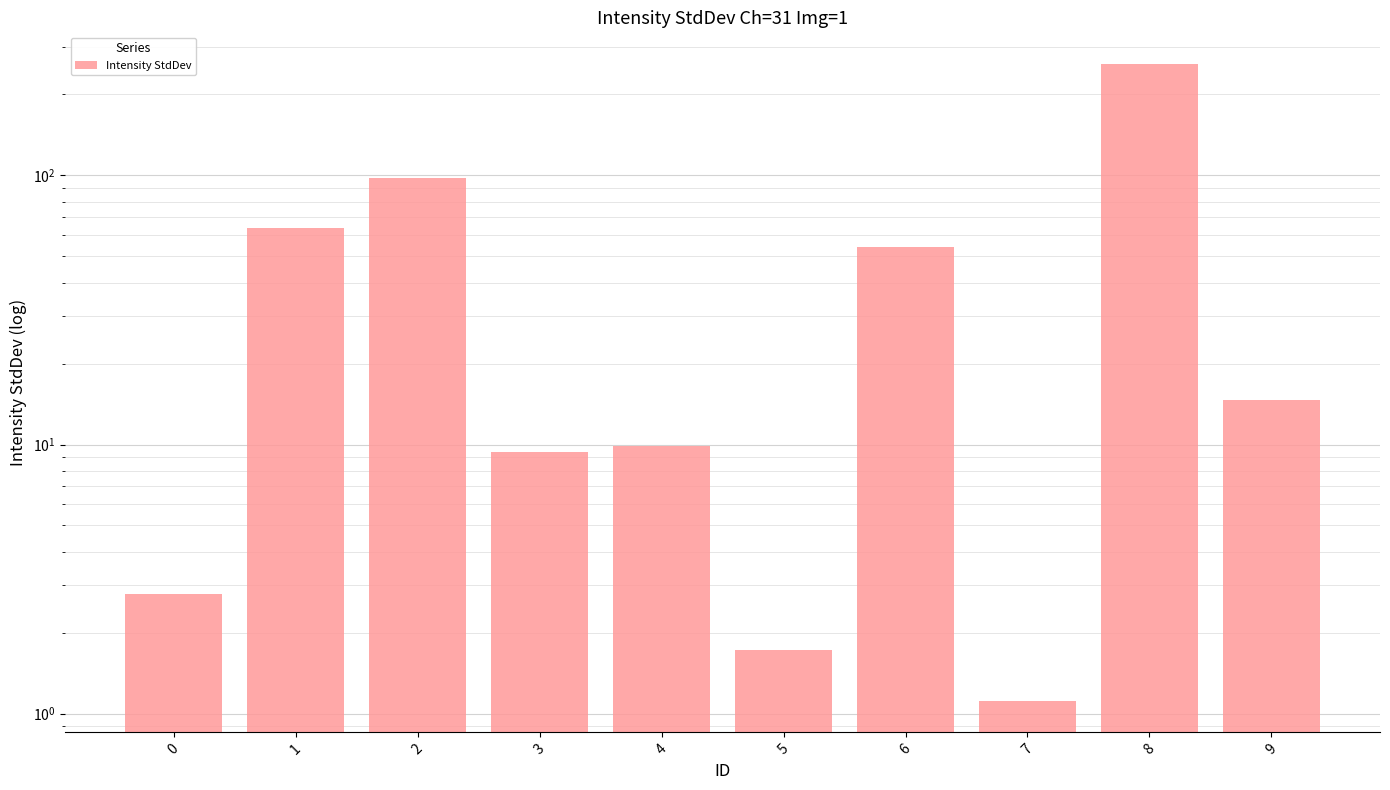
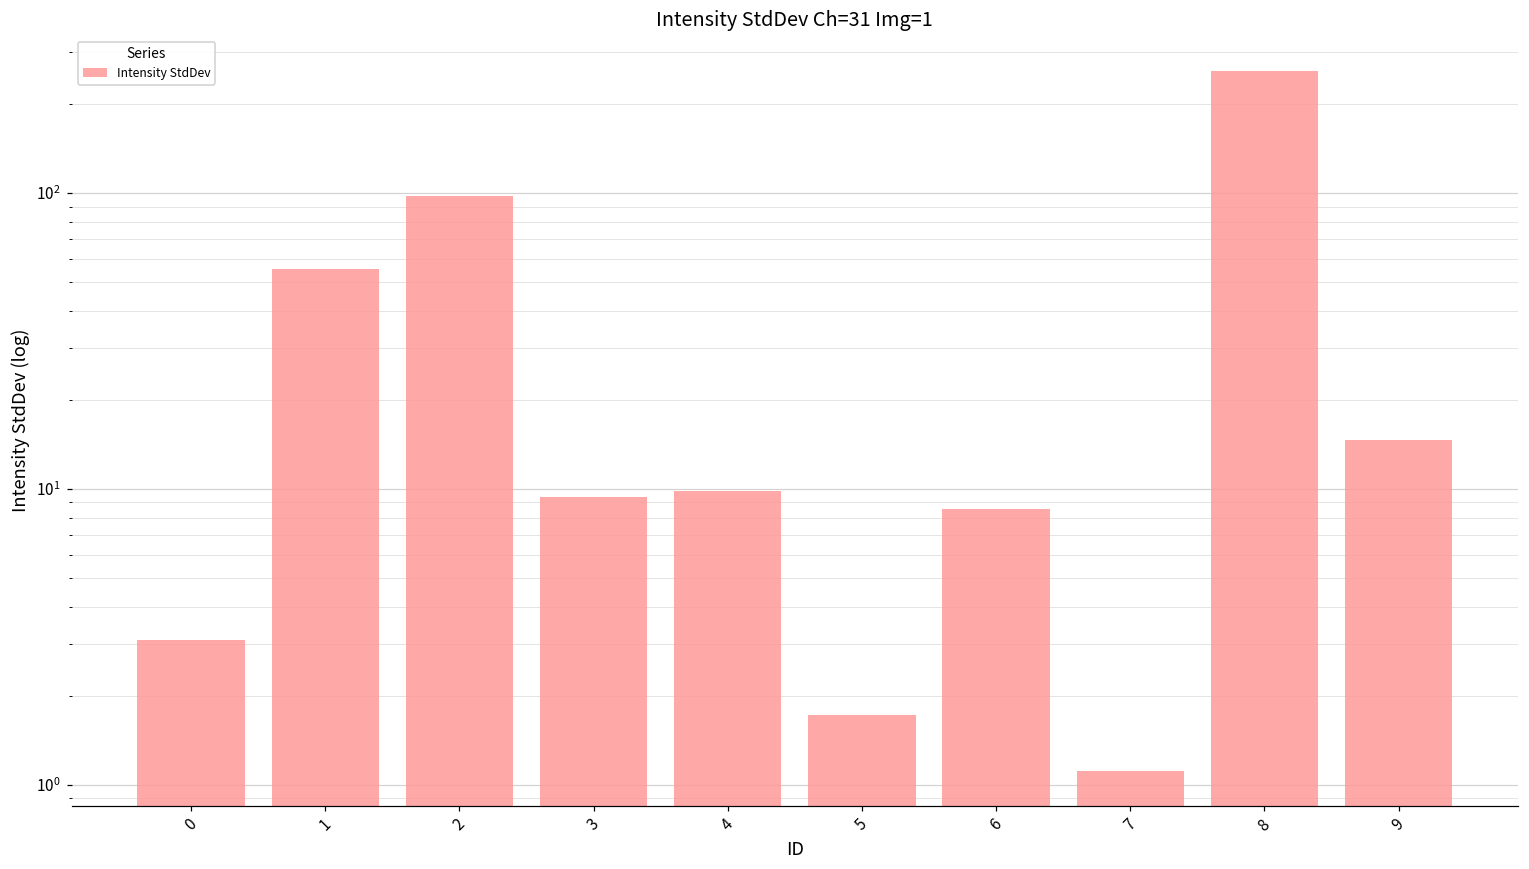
  {
-   "0": 2.8,
-   "1": 64,
+   "0": 3.1,
+   "1": 55,
    "2": 98,
    "3": 9.4,
    "4": 9.9,
    "5": 1.7,
-   "6": 54,
+   "6": 8.6,
    "7": 1.1,
    "8": 260,
    "9": 15
  }
